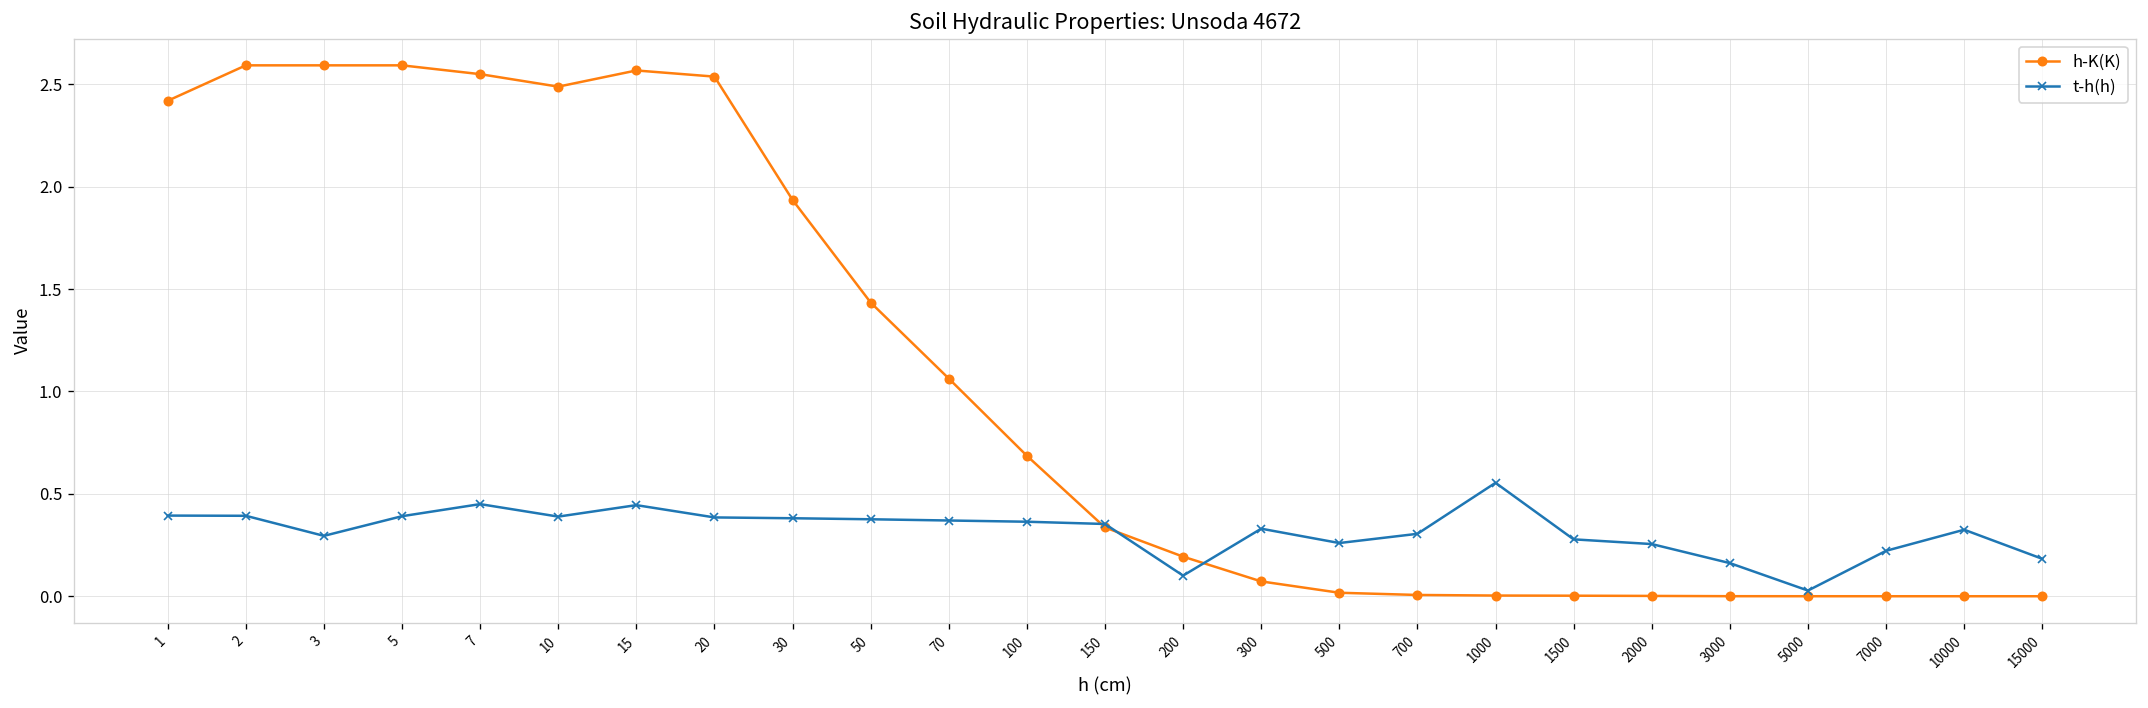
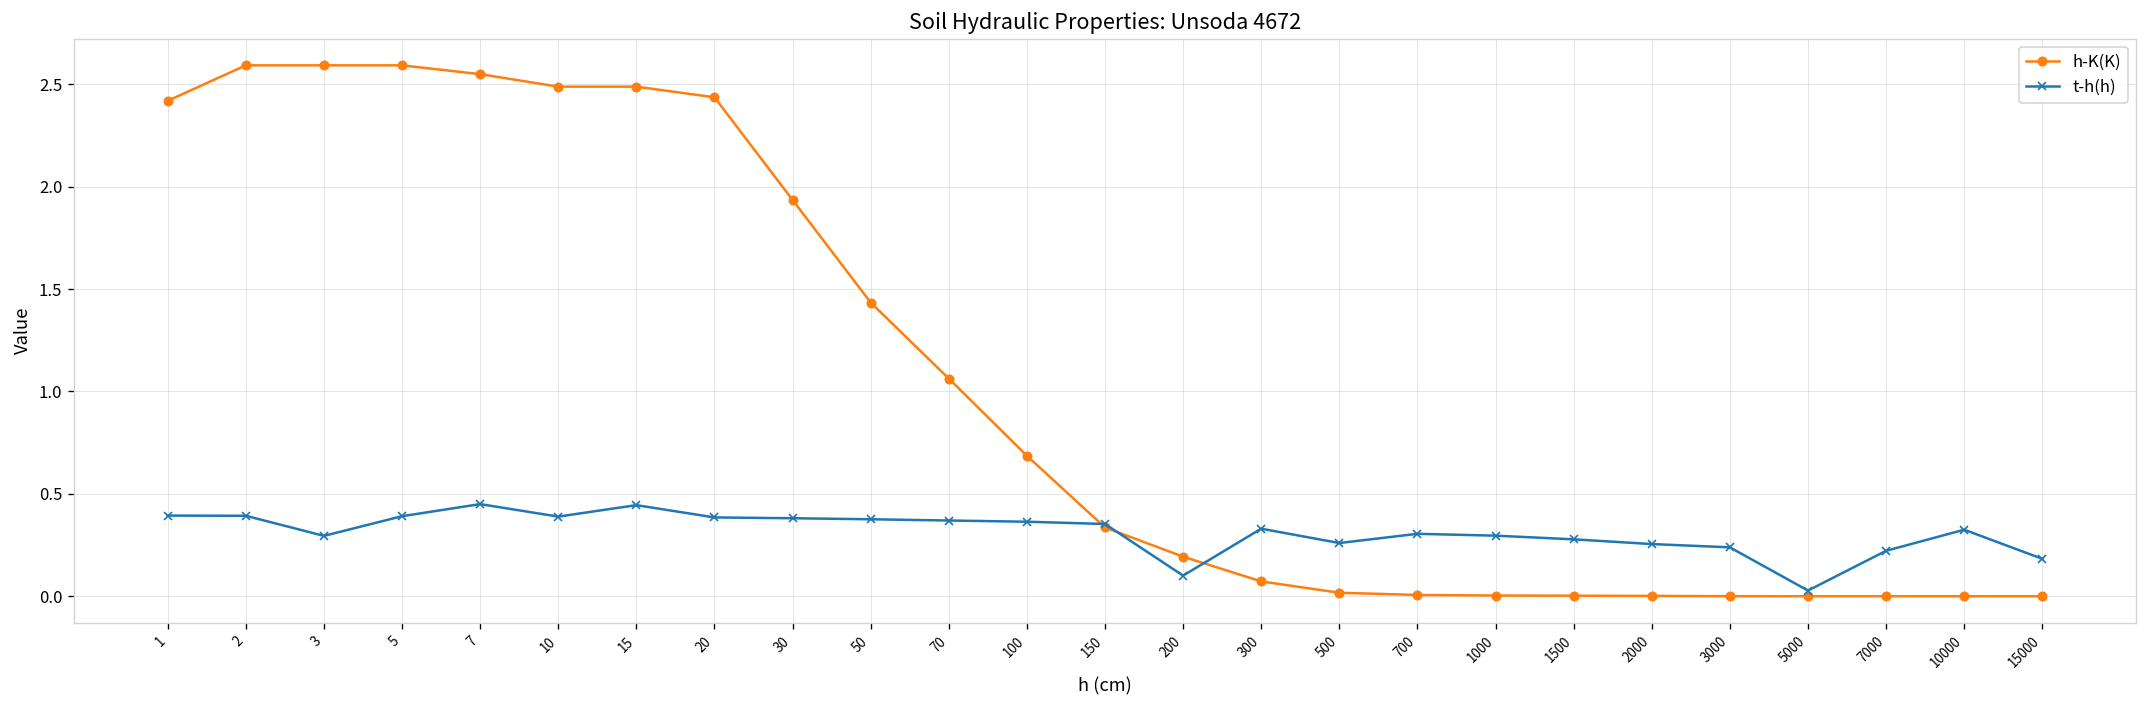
  {
    "h-K(K)": {
      "1": 2.42,
      "2": 2.59,
      "3": 2.59,
      "5": 2.59,
      "7": 2.55,
      "10": 2.49,
-     "15": 2.57,
-     "20": 2.54,
+     "15": 2.49,
+     "20": 2.44,
      "30": 1.94,
      "50": 1.43,
      "70": 1.06,
      "100": 0.69,
      "150": 0.34,
      "200": 0.19,
      "300": 0.07,
      "500": 0.02,
      "700": 0.01,
      "1000": 0.00,
      "1500": 0.00,
      "2000": 0.00,
      "3000": 0.00,
      "5000": 0.00,
      "7000": 0.00,
      "10000": 0.00,
      "15000": 0.00
    },
    "t-h(h)": {
      "1": 0.39,
      "2": 0.39,
      "3": 0.30,
      "5": 0.39,
      "7": 0.45,
      "10": 0.39,
      "15": 0.45,
      "20": 0.39,
      "30": 0.38,
      "50": 0.38,
      "70": 0.37,
      "100": 0.36,
      "150": 0.35,
      "200": 0.10,
      "300": 0.33,
      "500": 0.26,
      "700": 0.31,
-     "1000": 0.55,
+     "1000": 0.30,
      "1500": 0.28,
      "2000": 0.26,
-     "3000": 0.16,
+     "3000": 0.24,
      "5000": 0.03,
      "7000": 0.22,
      "10000": 0.33,
      "15000": 0.18
    }
  }
